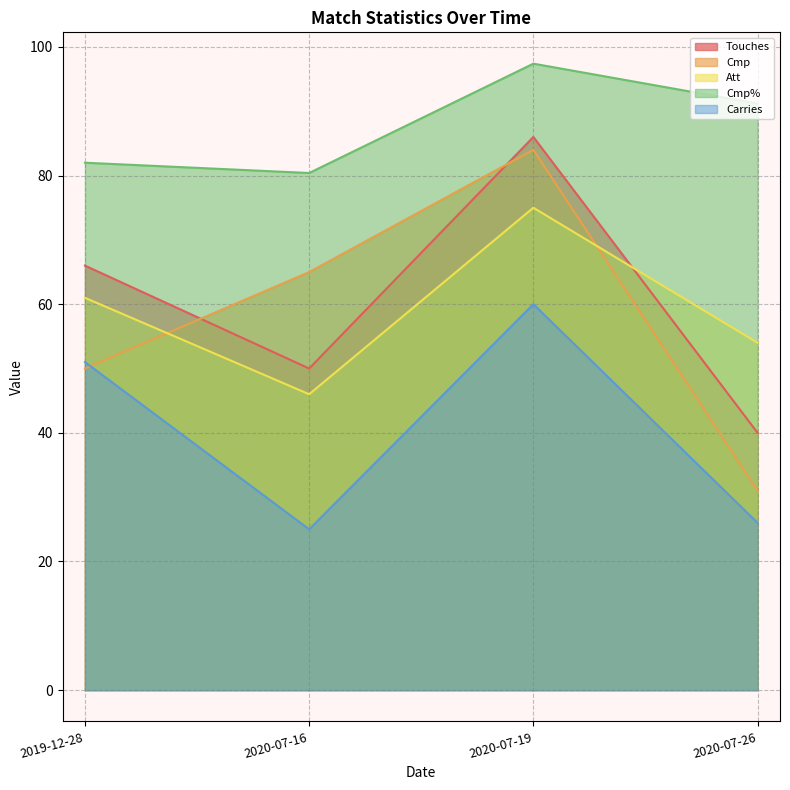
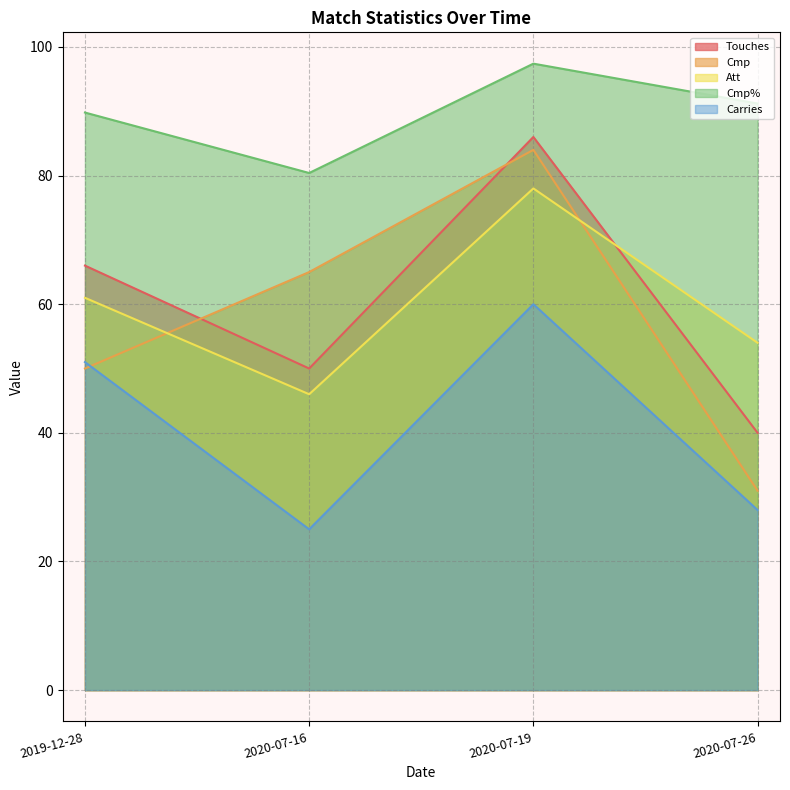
  {
    "Touches": {
      "2019-12-28": 66,
      "2020-07-16": 50,
      "2020-07-19": 86,
      "2020-07-26": 40
    },
    "Cmp": {
      "2019-12-28": 50,
      "2020-07-16": 65,
      "2020-07-19": 84,
      "2020-07-26": 31
    },
    "Att": {
      "2019-12-28": 61,
      "2020-07-16": 46,
-     "2020-07-19": 75,
+     "2020-07-19": 78,
      "2020-07-26": 54
    },
    "Cmp%": {
-     "2019-12-28": 82,
+     "2019-12-28": 90,
      "2020-07-16": 80,
      "2020-07-19": 97
    },
    "Carries": {
      "2019-12-28": 51,
      "2020-07-16": 25,
      "2020-07-19": 60,
-     "2020-07-26": 26
+     "2020-07-26": 28
    }
  }
